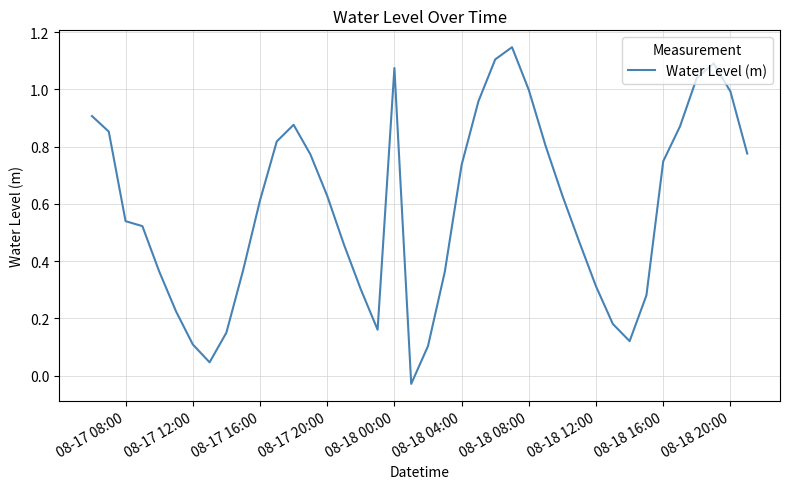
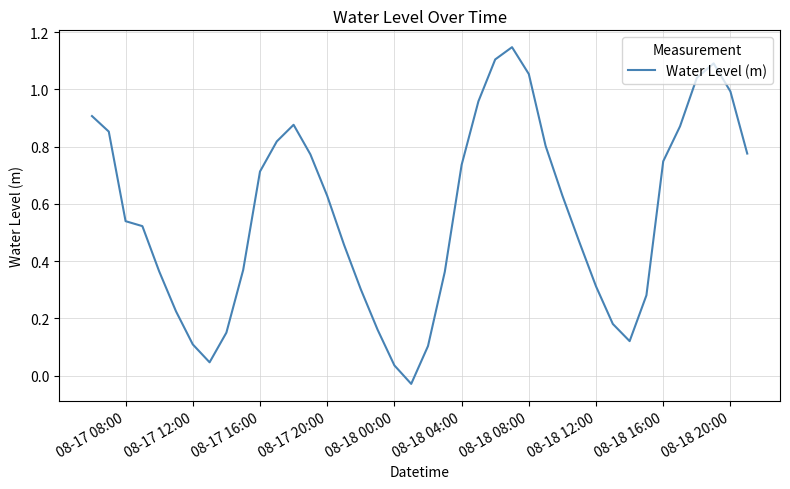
  {
    "08-17 08:00": 0.54,
    "08-17 12:00": 0.11,
-   "08-17 16:00": 0.61,
+   "08-17 16:00": 0.71,
    "08-17 20:00": 0.63,
-   "08-18 00:00": 1.07,
+   "08-18 00:00": 0.04,
    "08-18 04:00": 0.74,
-   "08-18 08:00": 1.00,
+   "08-18 08:00": 1.05,
    "08-18 12:00": 0.31,
    "08-18 16:00": 0.75,
    "08-18 20:00": 0.99
  }
